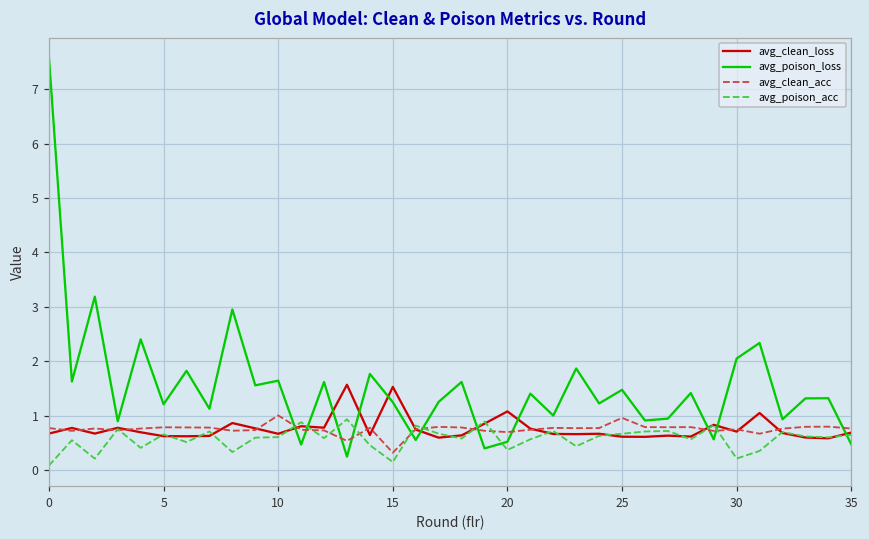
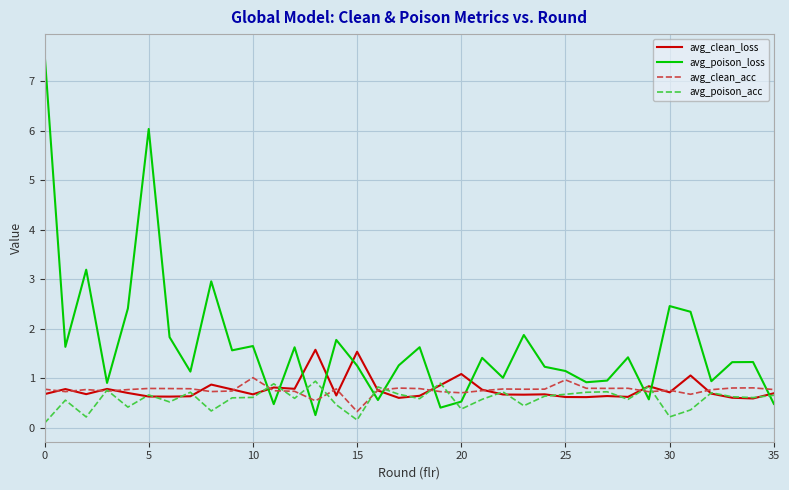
  {
    "avg_clean_loss": {
      "0": 0.7,
      "10": 0.7,
      "15": 1.5,
      "20": 1.1,
      "25": 0.6
    },
    "avg_poison_loss": {
      "0": 7.6,
-     "5": 1.2,
+     "5": 6.0,
      "10": 1.6,
      "15": 1.3,
      "20": 0.5,
-     "25": 1.5,
-     "30": 2.1,
+     "25": 1.1,
+     "30": 2.5,
      "35": 0.5
    },
    "avg_clean_acc": {
      "0": 0.8,
      "5": 0.8,
      "10": 1.0,
      "15": 0.3,
      "20": 0.7,
      "25": 1.0,
      "35": 0.8
    },
    "avg_poison_acc": {
      "0": 0.1,
      "10": 0.6,
      "15": 0.2,
      "20": 0.4,
      "25": 0.7,
      "30": 0.2
    }
  }
